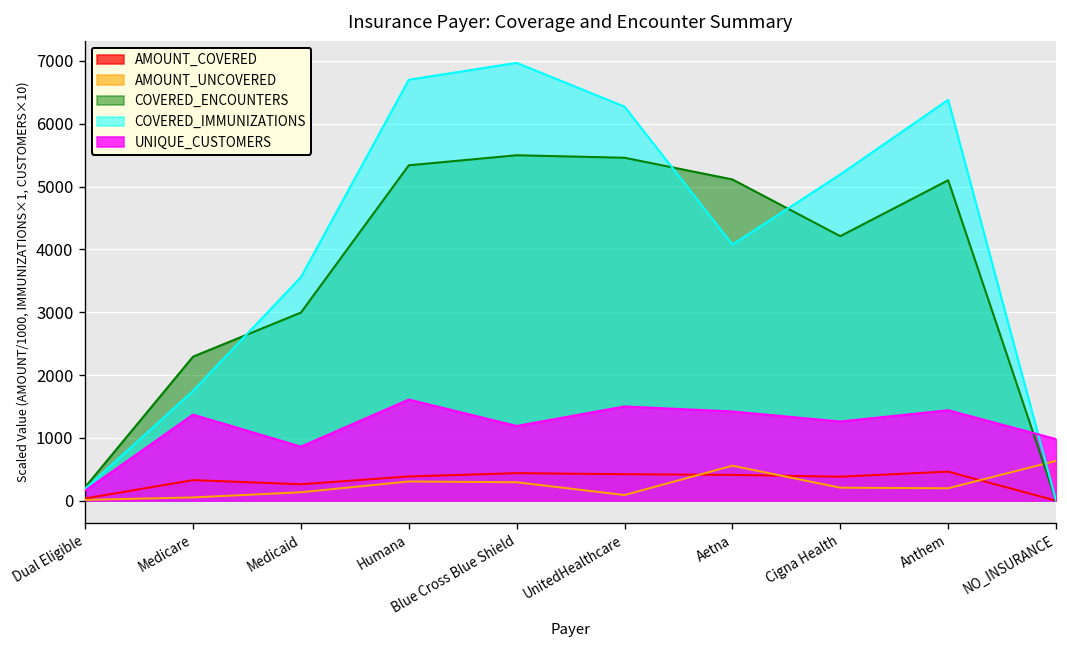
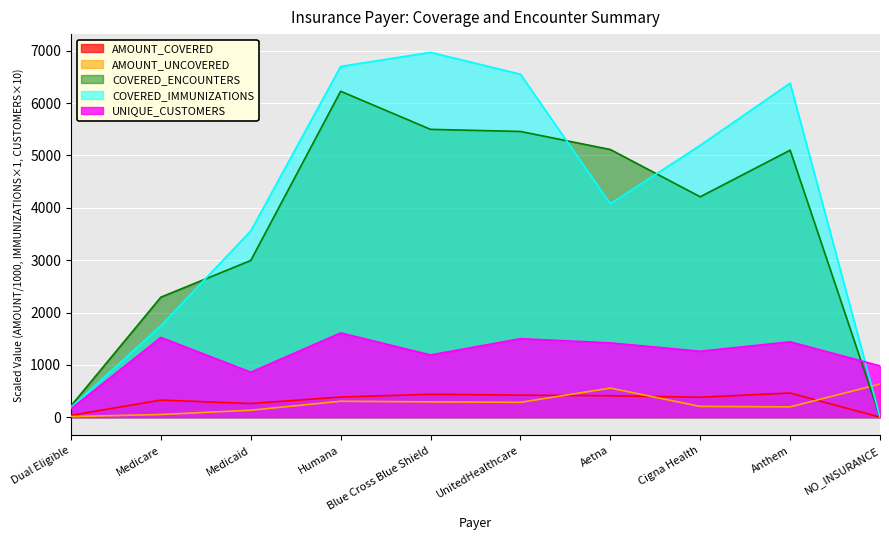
  {
    "AMOUNT_COVERED": {
      "Medicare": 300,
      "Medicaid": 300,
      "Humana": 400,
      "Blue Cross Blue Shield": 400,
      "UnitedHealthcare": 400,
      "Aetna": 400,
      "Cigna Health": 400,
      "Anthem": 500
    },
    "AMOUNT_UNCOVERED": {
      "Medicare": 100,
      "Medicaid": 100,
      "Humana": 300,
      "Blue Cross Blue Shield": 300,
-     "UnitedHealthcare": 100,
+     "UnitedHealthcare": 300,
      "Aetna": 600,
      "Cigna Health": 200,
      "Anthem": 200,
      "NO_INSURANCE": 600
    },
    "COVERED_ENCOUNTERS": {
      "Medicare": 2300,
      "Medicaid": 3000,
-     "Humana": 5300,
+     "Humana": 6200,
      "Blue Cross Blue Shield": 5500,
      "UnitedHealthcare": 5500,
      "Aetna": 5100,
      "Cigna Health": 4200,
      "Anthem": 5100
    },
    "COVERED_IMMUNIZATIONS": {
      "Medicare": 1700,
      "Medicaid": 3600,
      "Humana": 6700,
      "Blue Cross Blue Shield": 7000,
-     "UnitedHealthcare": 6300,
+     "UnitedHealthcare": 6600,
      "Aetna": 4100,
      "Cigna Health": 5200,
      "Anthem": 6400
    },
    "UNIQUE_CUSTOMERS": {
-     "Medicare": 1400,
+     "Medicare": 1500,
      "Medicaid": 900,
      "Humana": 1600,
      "Blue Cross Blue Shield": 1200,
      "UnitedHealthcare": 1500,
      "Aetna": 1400,
      "Cigna Health": 1300,
      "Anthem": 1400,
      "NO_INSURANCE": 1000
    }
  }
